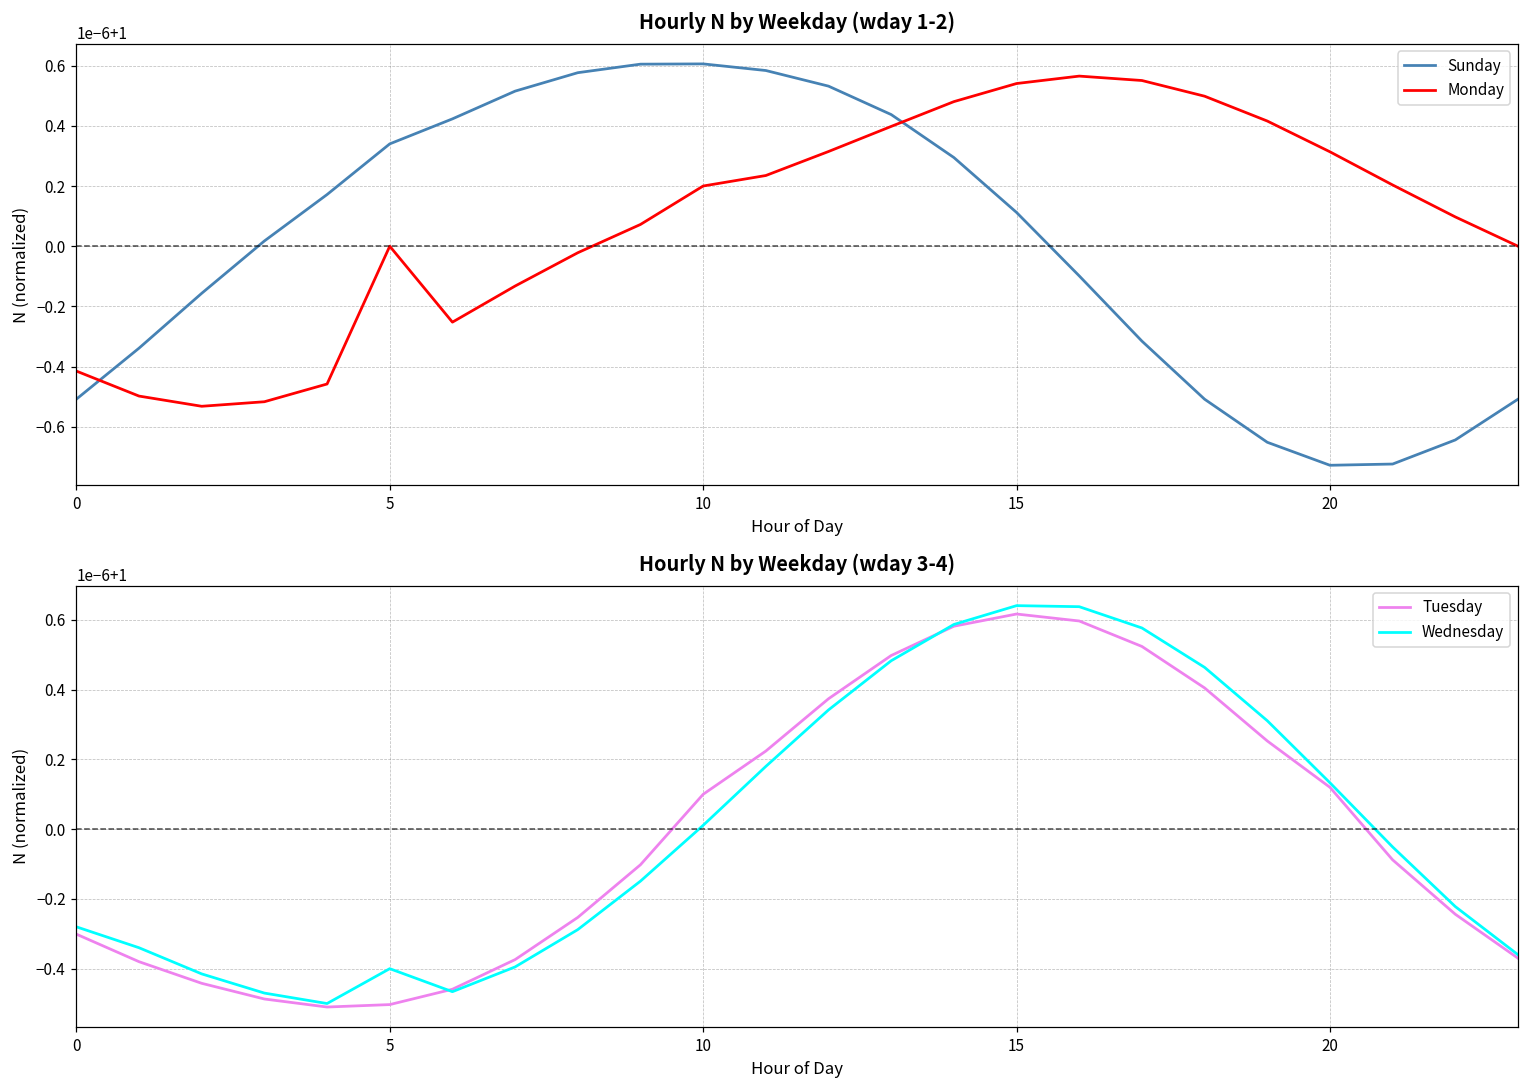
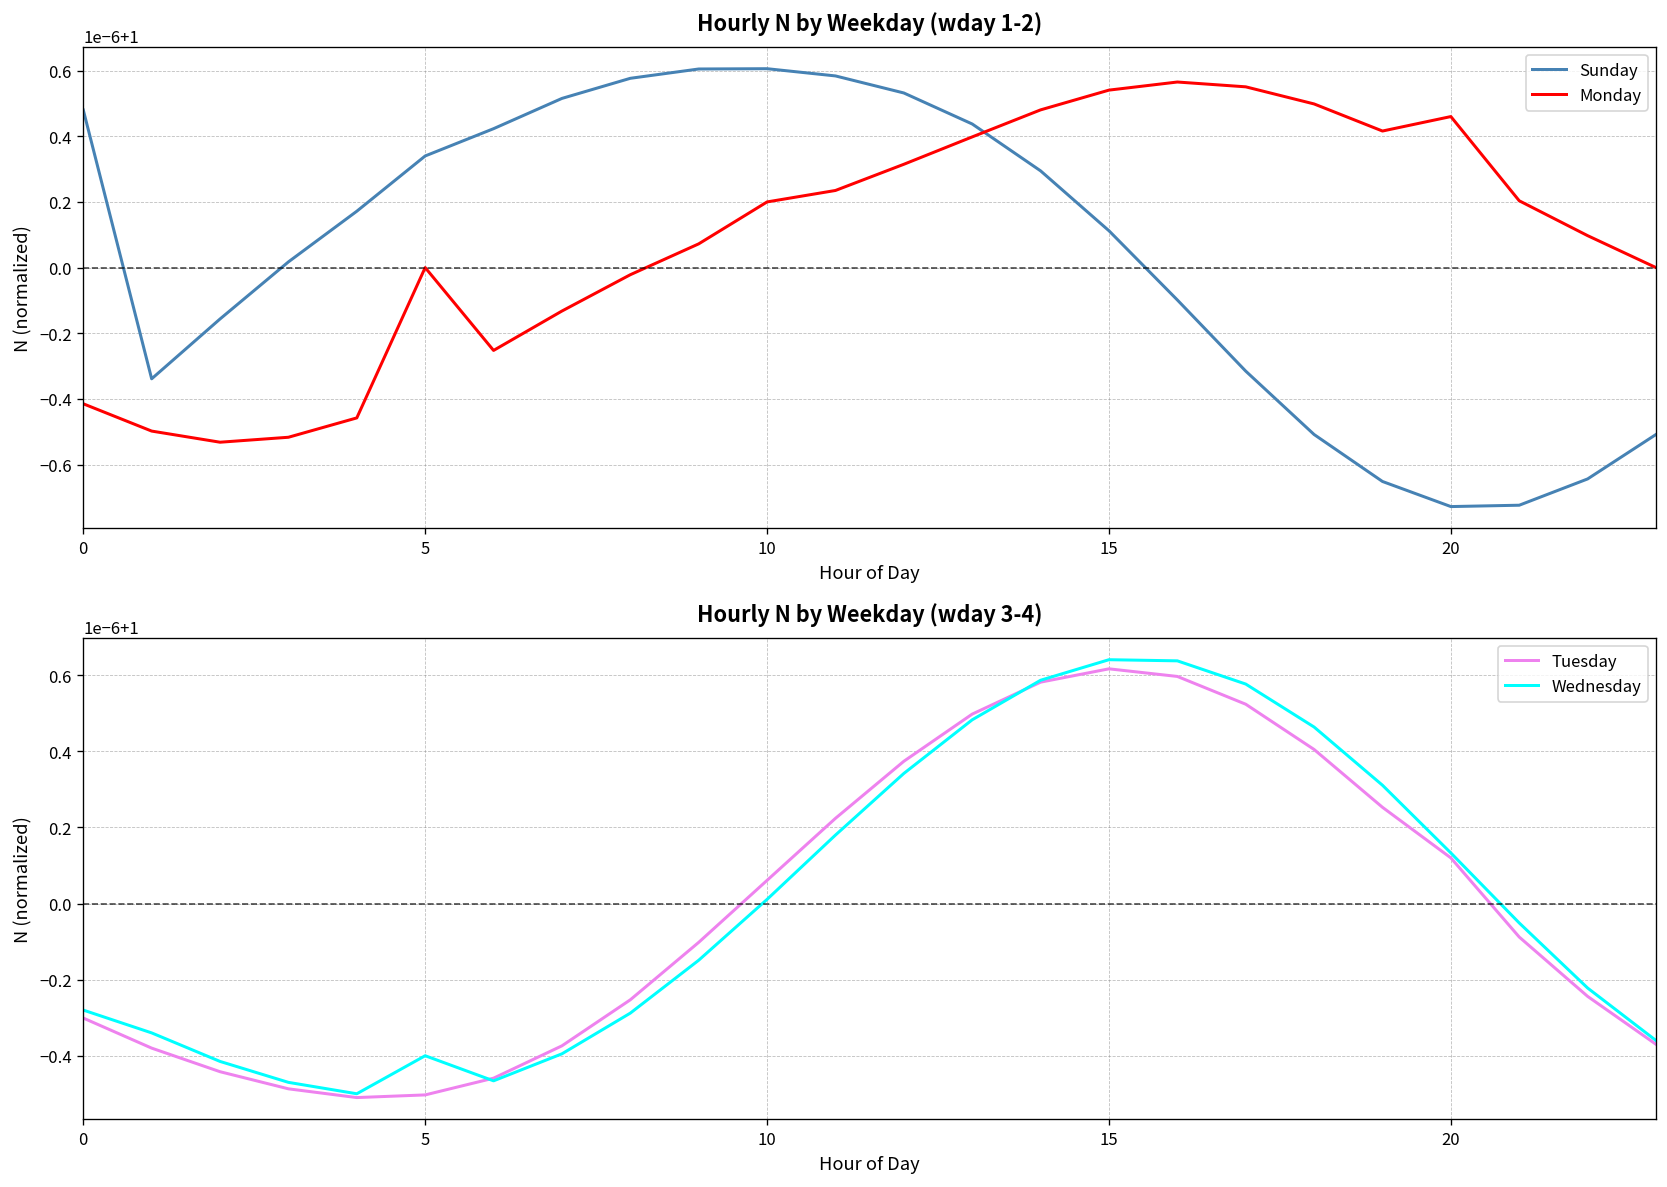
  {
    "Hourly N by Weekday (wday 1-2)": {
      "Sunday": {
-       "0": 0.99999949,
+       "0": 1.00000048,
        "5": 1.00000034,
        "10": 1.00000061,
        "15": 1.00000011,
        "20": 0.99999927
      },
      "Monday": {
        "0": 0.99999959,
        "5": 1.00000000,
        "10": 1.00000020,
        "15": 1.00000054,
-       "20": 1.00000031
+       "20": 1.00000046
      }
    },
    "Hourly N by Weekday (wday 3-4)": {
      "Tuesday": {
        "0": 0.99999970,
        "5": 0.99999950,
-       "10": 1.00000010,
+       "10": 1.00000006,
        "15": 1.00000062,
        "20": 1.00000012
      },
      "Wednesday": {
        "0": 0.99999972,
        "5": 0.99999960,
        "10": 1.00000001,
        "15": 1.00000064,
        "20": 1.00000013
      }
    }
  }
